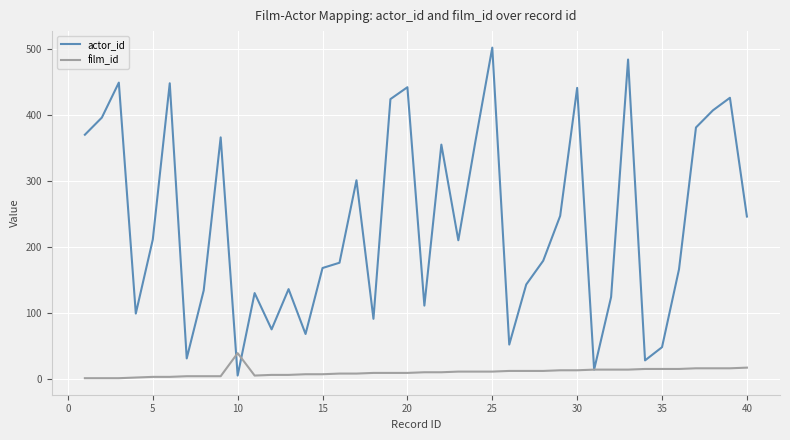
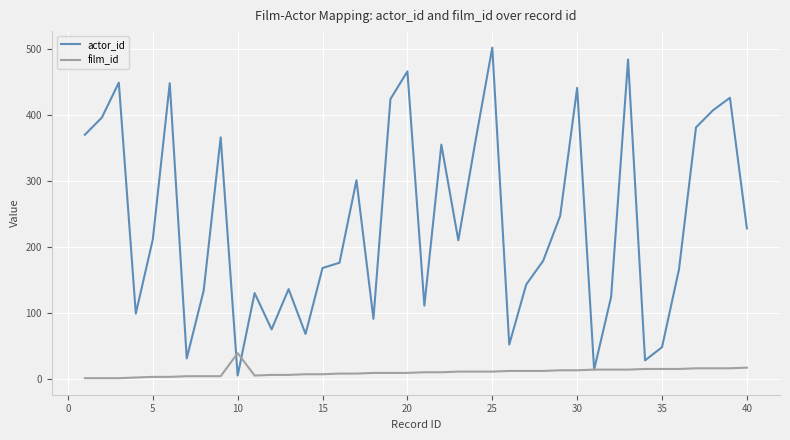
  {
    "actor_id": {
      "5": 210,
      "10": 10,
      "15": 170,
-     "20": 440,
+     "20": 470,
      "25": 500,
      "30": 440,
      "35": 50,
-     "40": 250
+     "40": 230
    },
    "film_id": {
      "5": 0,
      "10": 40,
      "15": 10,
      "20": 10,
      "25": 10,
      "30": 10,
      "35": 20,
      "40": 20
    }
  }
